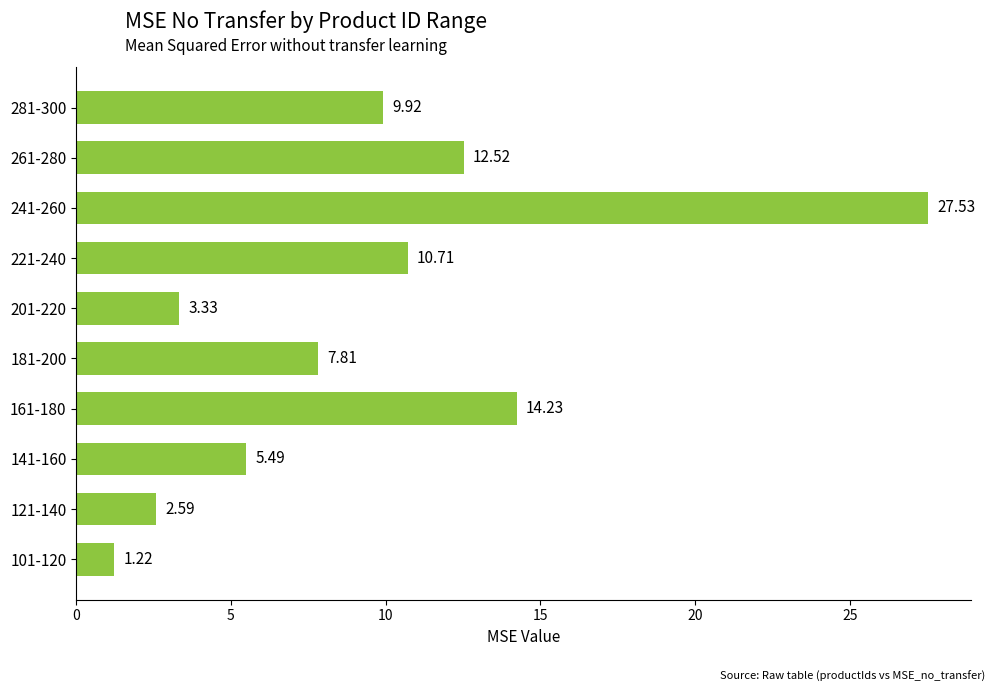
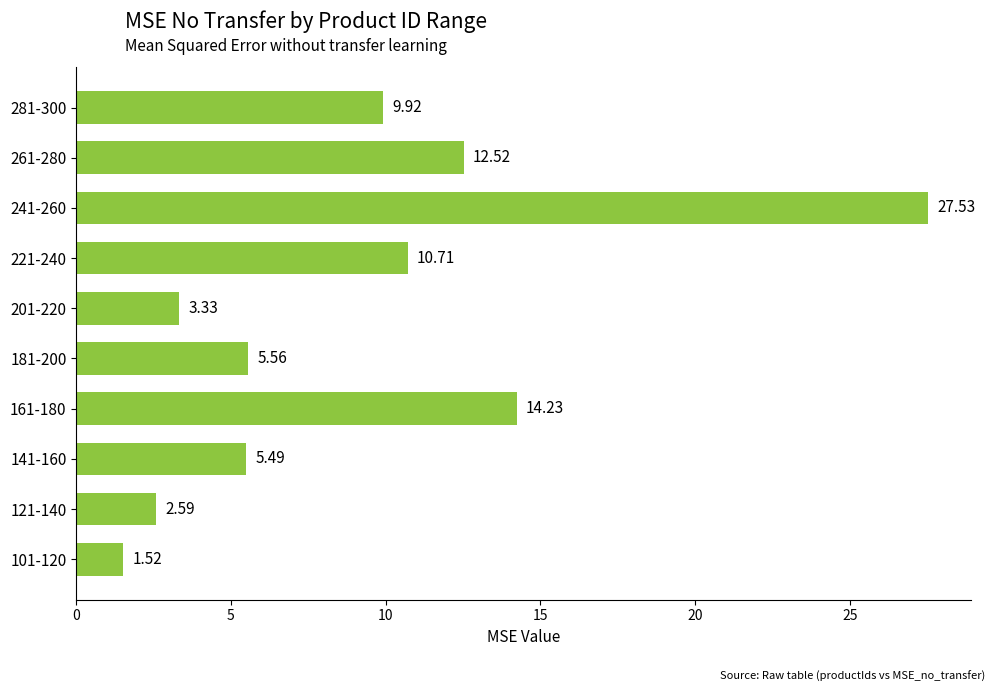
  {
    "281-300": 9.92,
    "261-280": 12.52,
    "241-260": 27.53,
    "221-240": 10.71,
    "201-220": 3.33,
-   "181-200": 7.81,
+   "181-200": 5.56,
    "161-180": 14.23,
    "141-160": 5.49,
    "121-140": 2.59,
-   "101-120": 1.22
+   "101-120": 1.52
  }
